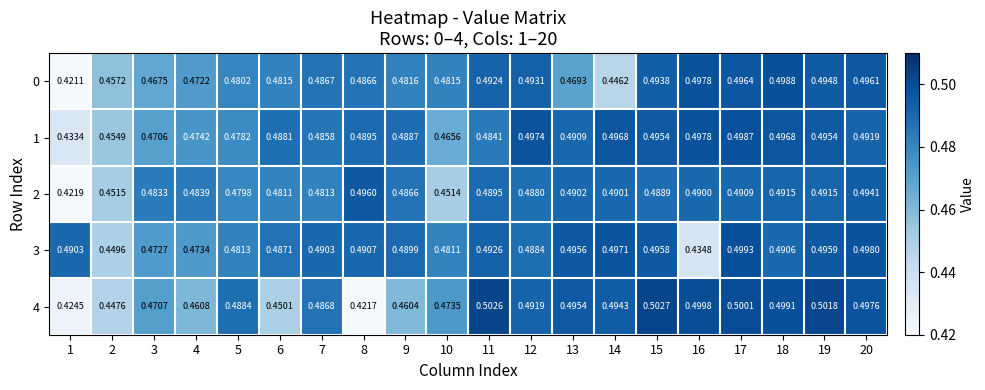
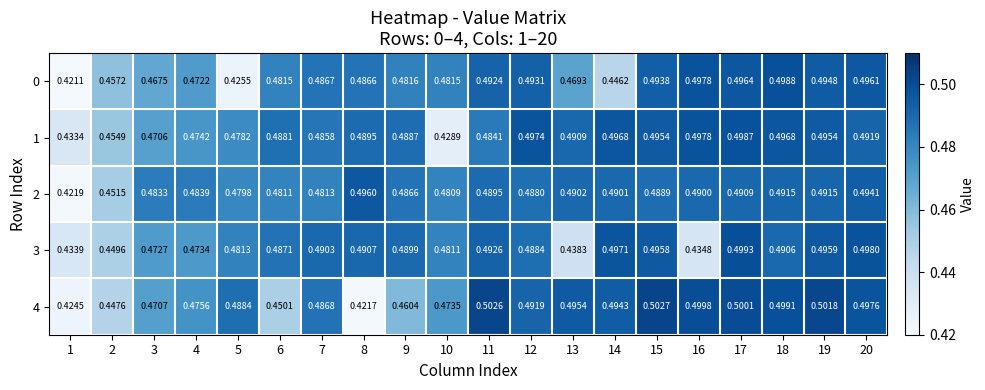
  {
    "0": {
      "1": 0.4211,
      "2": 0.4572,
      "3": 0.4675,
      "4": 0.4722,
-     "5": 0.4802,
+     "5": 0.4255,
      "6": 0.4815,
      "7": 0.4867,
      "8": 0.4866,
      "9": 0.4816,
      "10": 0.4815,
      "11": 0.4924,
      "12": 0.4931,
      "13": 0.4693,
      "14": 0.4462,
      "15": 0.4938,
      "16": 0.4978,
      "17": 0.4964,
      "18": 0.4988,
      "19": 0.4948,
      "20": 0.4961
    },
    "1": {
      "1": 0.4334,
      "2": 0.4549,
      "3": 0.4706,
      "4": 0.4742,
      "5": 0.4782,
      "6": 0.4881,
      "7": 0.4858,
      "8": 0.4895,
      "9": 0.4887,
-     "10": 0.4656,
+     "10": 0.4289,
      "11": 0.4841,
      "12": 0.4974,
      "13": 0.4909,
      "14": 0.4968,
      "15": 0.4954,
      "16": 0.4978,
      "17": 0.4987,
      "18": 0.4968,
      "19": 0.4954,
      "20": 0.4919
    },
    "2": {
      "1": 0.4219,
      "2": 0.4515,
      "3": 0.4833,
      "4": 0.4839,
      "5": 0.4798,
      "6": 0.4811,
      "7": 0.4813,
      "8": 0.4960,
      "9": 0.4866,
-     "10": 0.4514,
+     "10": 0.4809,
      "11": 0.4895,
      "12": 0.4880,
      "13": 0.4902,
      "14": 0.4901,
      "15": 0.4889,
      "16": 0.4900,
      "17": 0.4909,
      "18": 0.4915,
      "19": 0.4915,
      "20": 0.4941
    },
    "3": {
-     "1": 0.4903,
+     "1": 0.4339,
      "2": 0.4496,
      "3": 0.4727,
      "4": 0.4734,
      "5": 0.4813,
      "6": 0.4871,
      "7": 0.4903,
      "8": 0.4907,
      "9": 0.4899,
      "10": 0.4811,
      "11": 0.4926,
      "12": 0.4884,
-     "13": 0.4956,
+     "13": 0.4383,
      "14": 0.4971,
      "15": 0.4958,
      "16": 0.4348,
      "17": 0.4993,
      "18": 0.4906,
      "19": 0.4959,
      "20": 0.4980
    },
    "4": {
      "1": 0.4245,
      "2": 0.4476,
      "3": 0.4707,
-     "4": 0.4608,
+     "4": 0.4756,
      "5": 0.4884,
      "6": 0.4501,
      "7": 0.4868,
      "8": 0.4217,
      "9": 0.4604,
      "10": 0.4735,
      "11": 0.5026,
      "12": 0.4919,
      "13": 0.4954,
      "14": 0.4943,
      "15": 0.5027,
      "16": 0.4998,
      "17": 0.5001,
      "18": 0.4991,
      "19": 0.5018,
      "20": 0.4976
    }
  }
